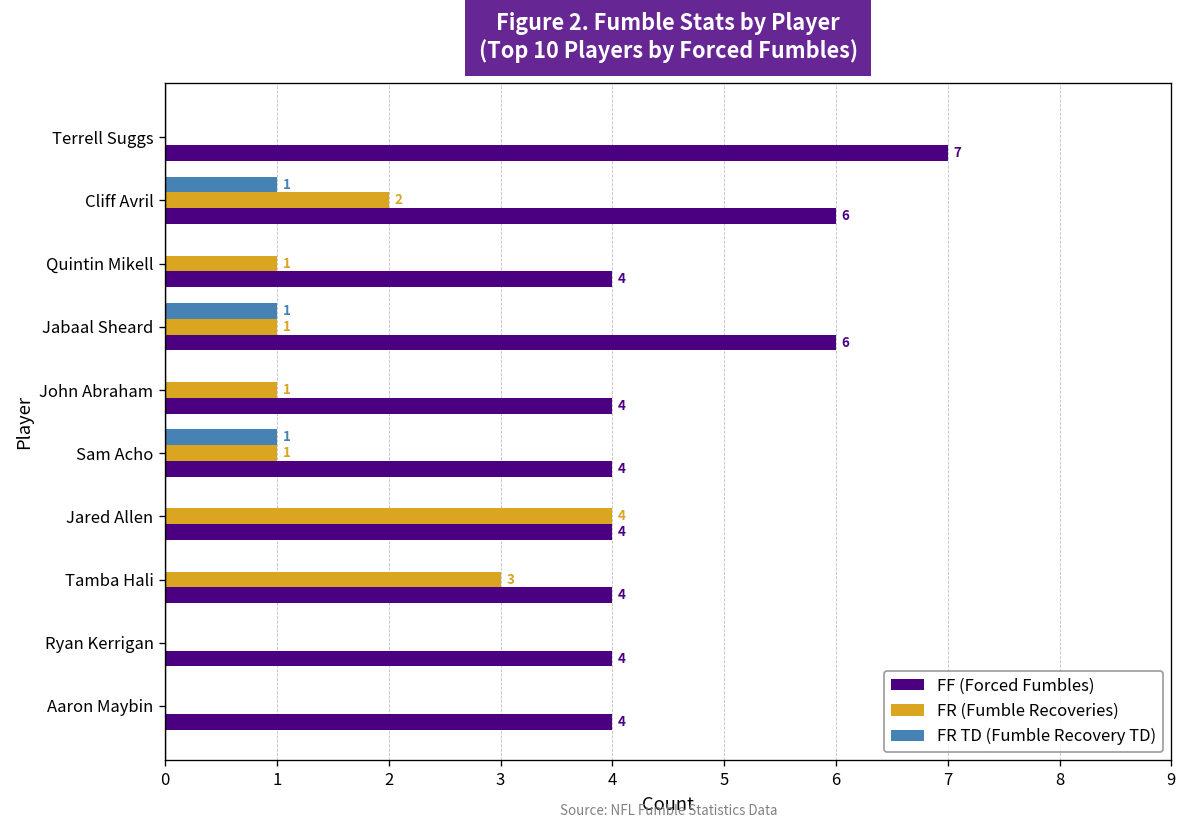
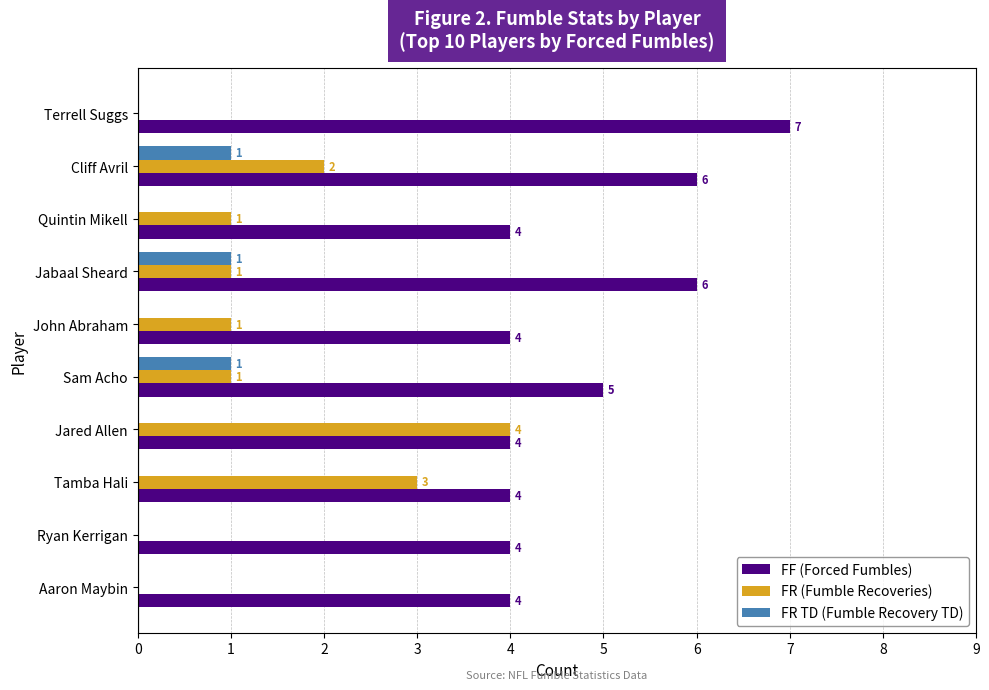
  {
    "FF (Forced Fumbles)": {
      "Terrell Suggs": 7,
      "Cliff Avril": 6,
      "Quintin Mikell": 4,
      "Jabaal Sheard": 6,
      "John Abraham": 4,
-     "Sam Acho": 4,
+     "Sam Acho": 5,
      "Jared Allen": 4,
      "Tamba Hali": 4,
      "Ryan Kerrigan": 4,
      "Aaron Maybin": 4
    },
    "FR (Fumble Recoveries)": {
      "Cliff Avril": 2,
      "Quintin Mikell": 1,
      "Jabaal Sheard": 1,
      "John Abraham": 1,
      "Sam Acho": 1,
      "Jared Allen": 4,
      "Tamba Hali": 3
    },
    "FR TD (Fumble Recovery TD)": {
      "Cliff Avril": 1,
      "Jabaal Sheard": 1,
      "Sam Acho": 1
    }
  }
